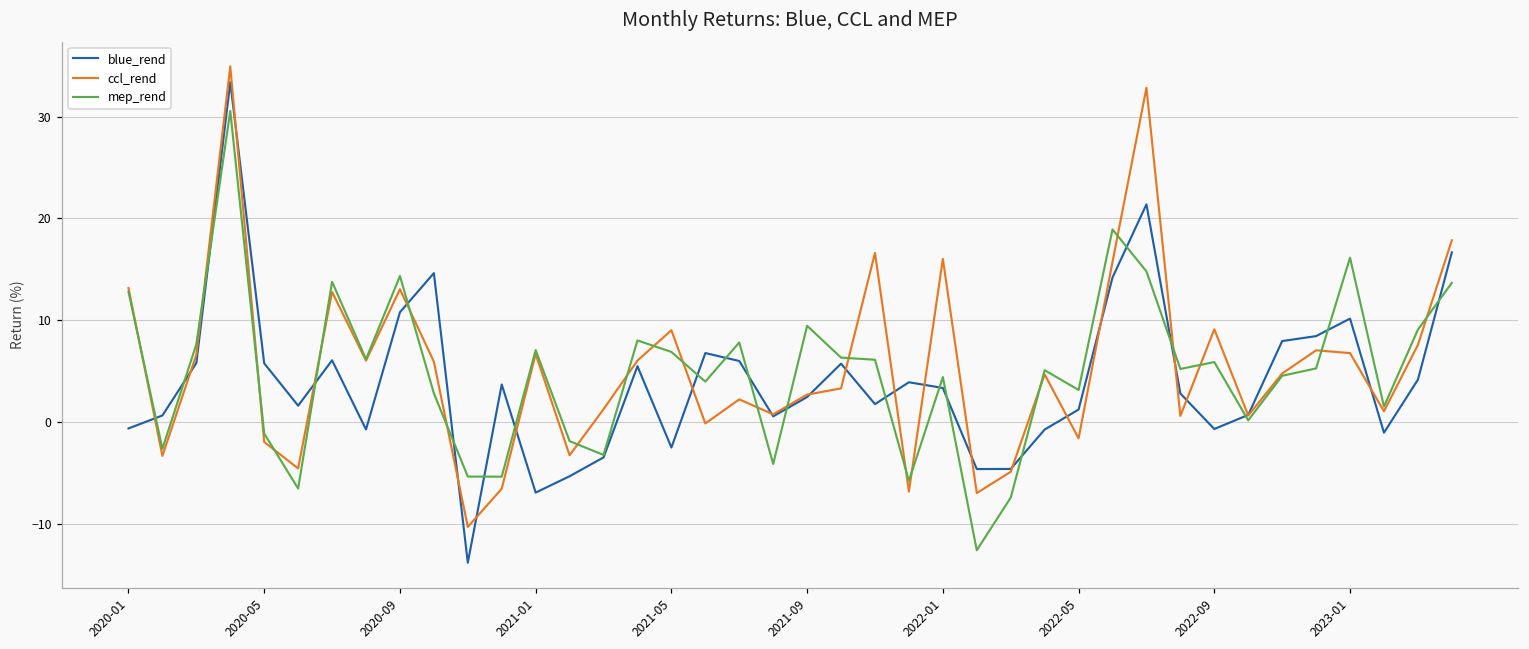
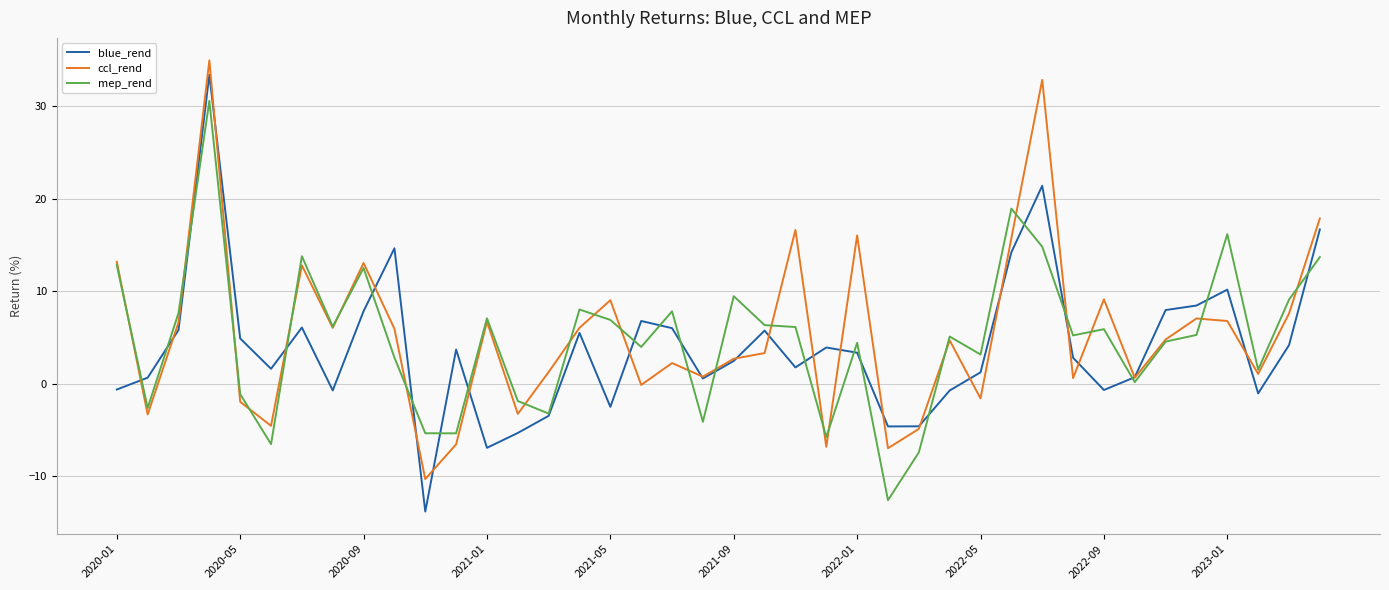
  {
    "blue_rend": {
      "2020-01": -1,
-     "2020-05": 6,
-     "2020-09": 11,
+     "2020-05": 5,
+     "2020-09": 8,
      "2021-01": -7,
      "2021-05": -3,
      "2022-01": 3,
      "2022-05": 1,
      "2022-09": -1,
      "2023-01": 10
    },
    "ccl_rend": {
      "2020-01": 13,
      "2020-05": -2,
      "2020-09": 13,
      "2021-01": 7,
      "2021-05": 9,
      "2022-01": 16,
      "2022-05": -2,
      "2022-09": 9,
      "2023-01": 7
    },
    "mep_rend": {
      "2020-01": 13,
      "2020-05": -1,
-     "2020-09": 14,
+     "2020-09": 12,
      "2021-01": 7,
      "2021-05": 7,
      "2021-09": 9,
      "2022-01": 4,
      "2022-05": 3,
      "2022-09": 6,
      "2023-01": 16
    }
  }
